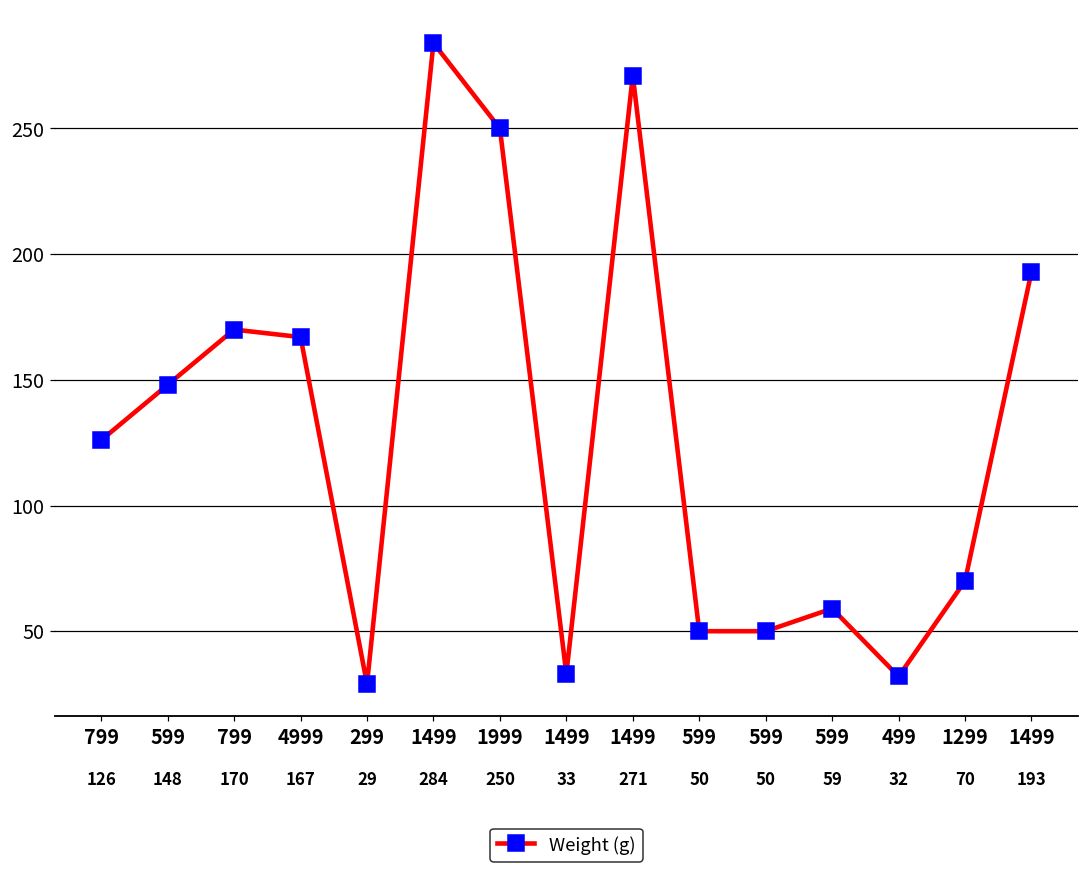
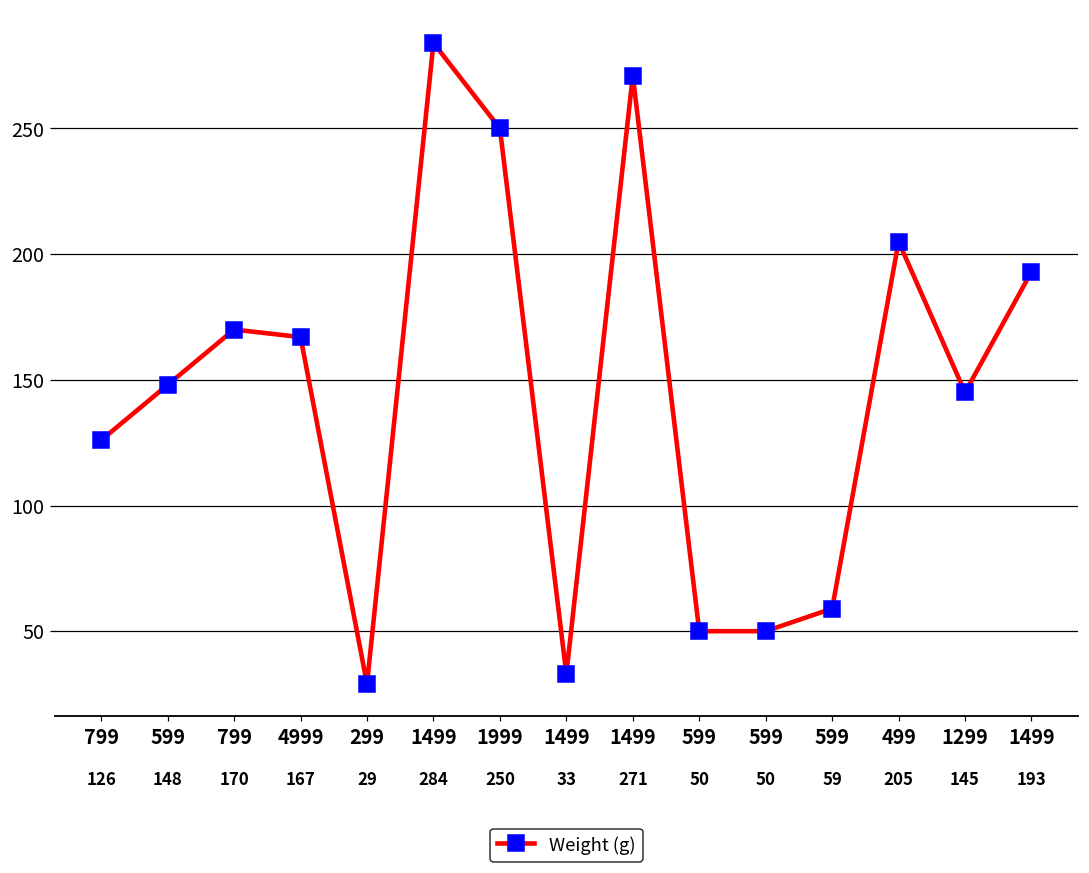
  {
-   "499": 32,
-   "1299": 70
+   "499": 205,
+   "1299": 145
  }
